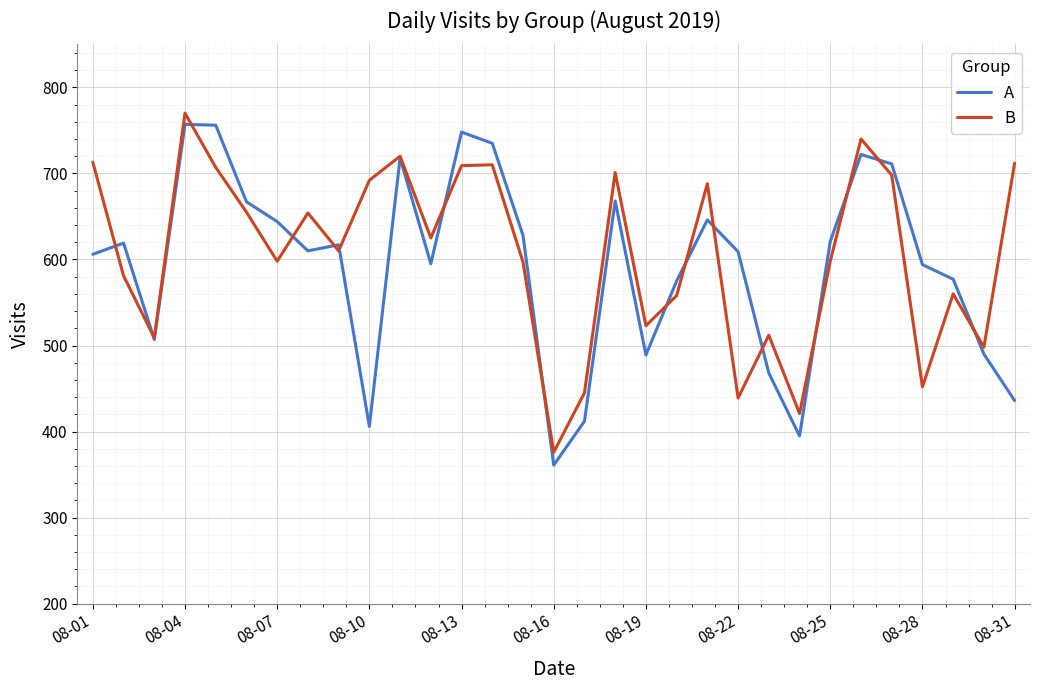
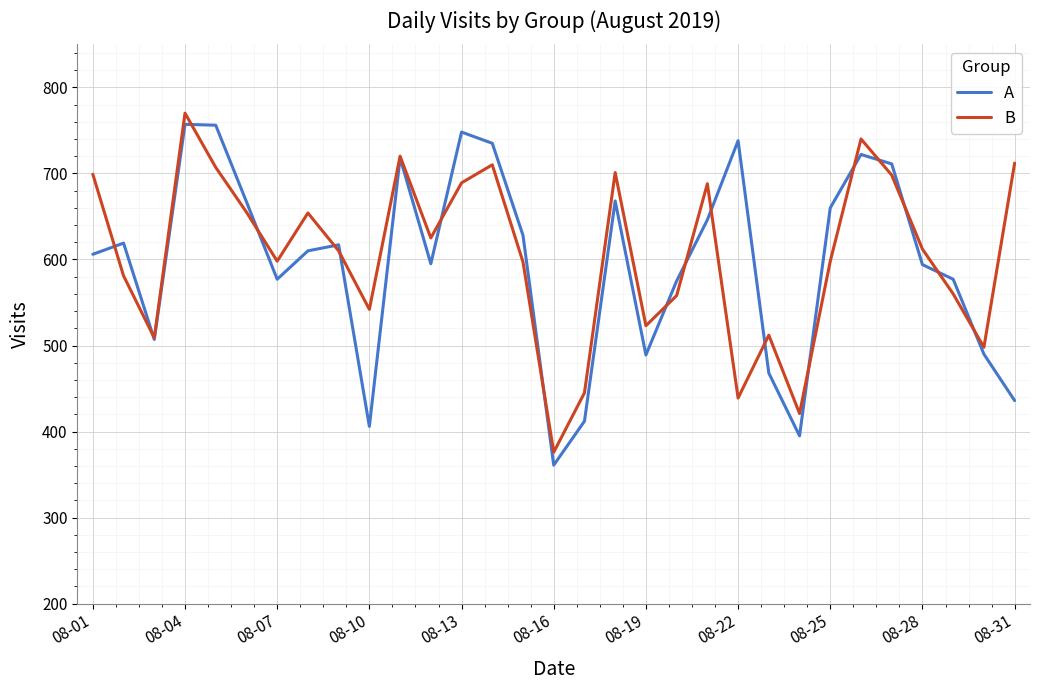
  {
    "A": {
      "08-01": 610,
      "08-04": 760,
-     "08-07": 640,
+     "08-07": 580,
      "08-10": 410,
      "08-13": 750,
      "08-16": 360,
      "08-19": 490,
-     "08-22": 610,
-     "08-25": 620,
+     "08-22": 740,
+     "08-25": 660,
      "08-28": 590,
      "08-31": 440
    },
    "B": {
-     "08-01": 710,
+     "08-01": 700,
      "08-04": 770,
      "08-07": 600,
-     "08-10": 690,
-     "08-13": 710,
+     "08-10": 540,
+     "08-13": 690,
      "08-16": 380,
      "08-19": 520,
      "08-22": 440,
      "08-25": 600,
-     "08-28": 450,
+     "08-28": 610,
      "08-31": 710
    }
  }
